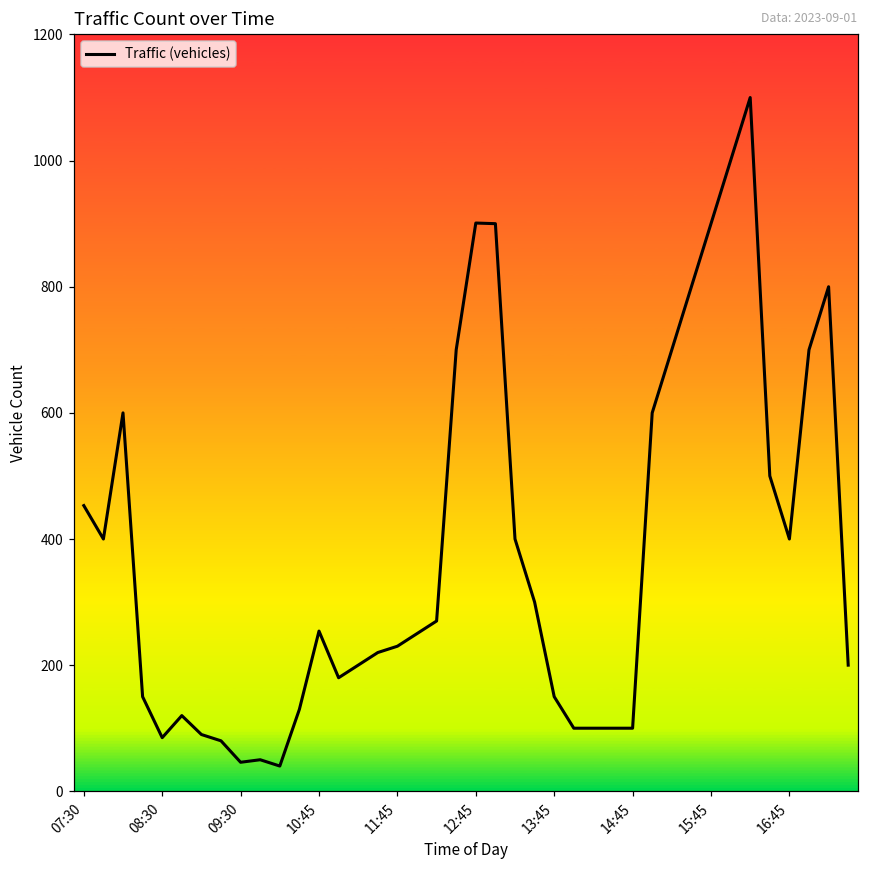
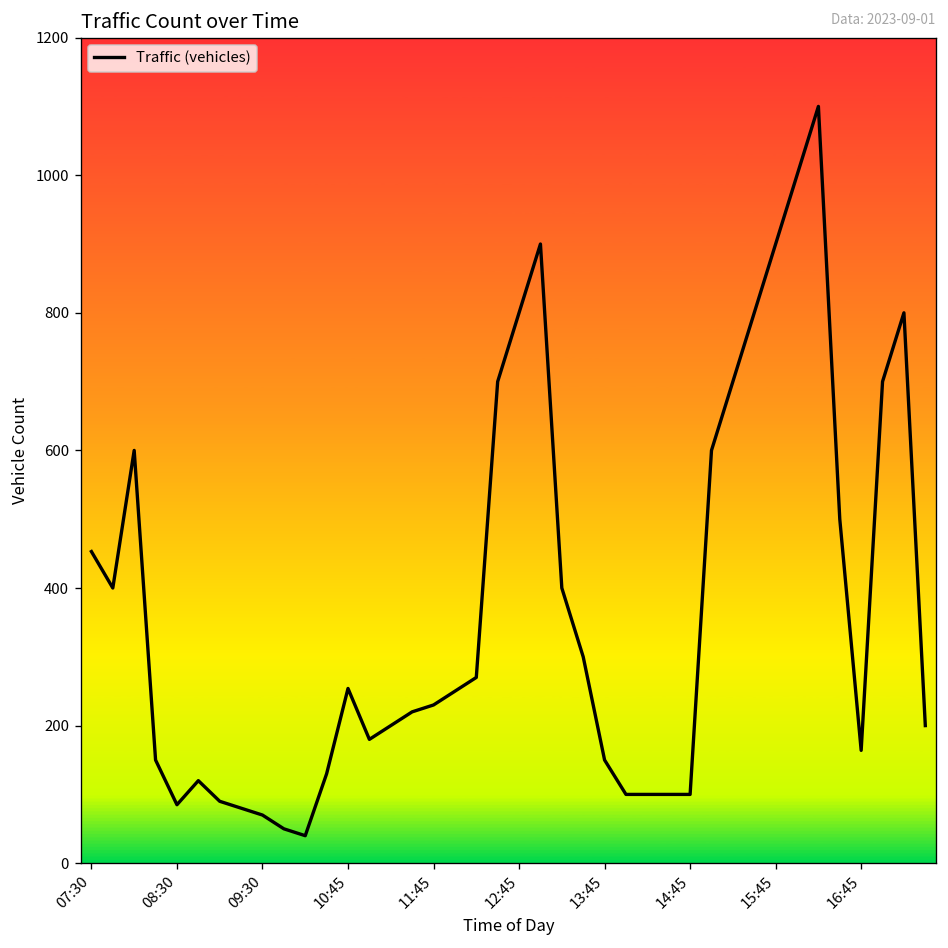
  {
    "07:30": 450,
    "08:30": 90,
-   "09:30": 50,
+   "09:30": 70,
    "10:45": 250,
    "11:45": 230,
-   "12:45": 900,
+   "12:45": 800,
    "13:45": 150,
    "14:45": 100,
    "15:45": 900,
-   "16:45": 400
+   "16:45": 160
  }
